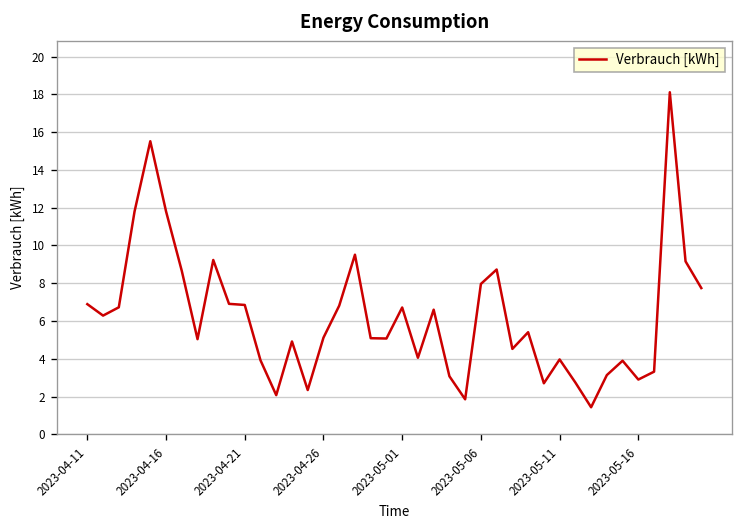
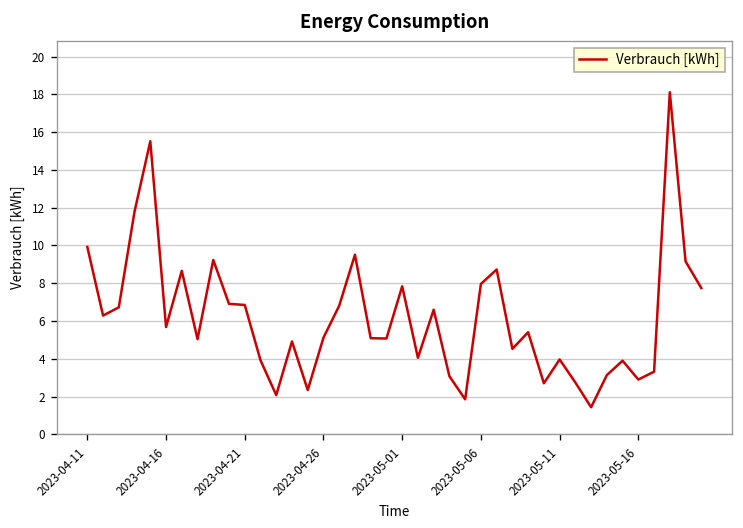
  {
-   "2023-04-11": 6.9,
-   "2023-04-16": 11.8,
+   "2023-04-11": 9.9,
+   "2023-04-16": 5.7,
    "2023-04-21": 6.9,
    "2023-04-26": 5.1,
-   "2023-05-01": 6.7,
+   "2023-05-01": 7.8,
    "2023-05-06": 8.0,
    "2023-05-11": 4.0,
    "2023-05-16": 2.9
  }
